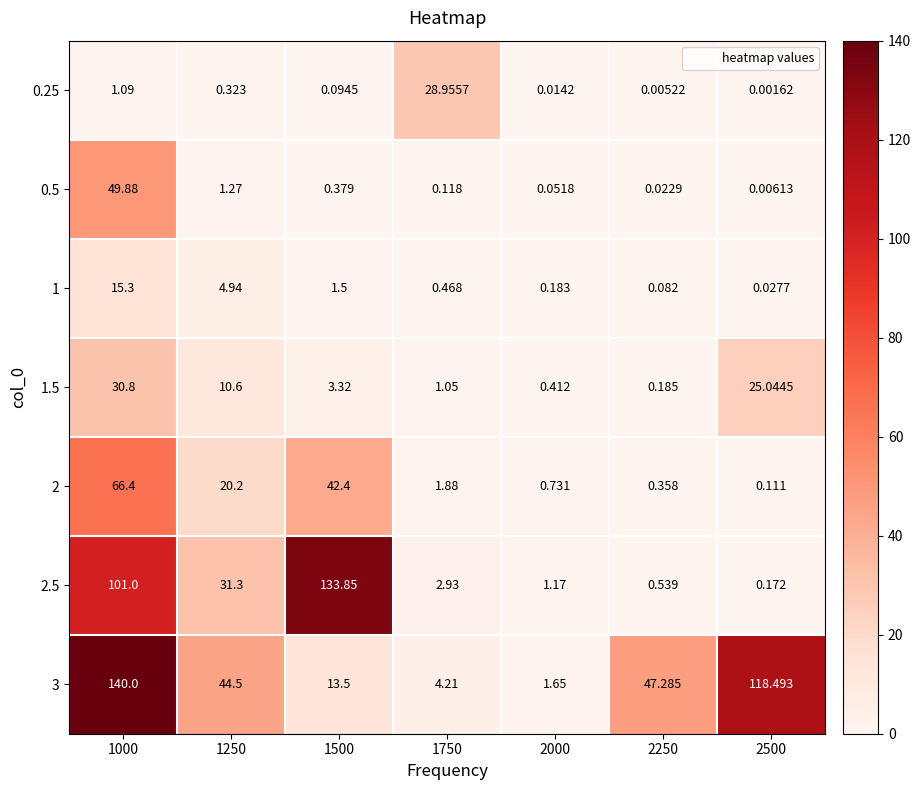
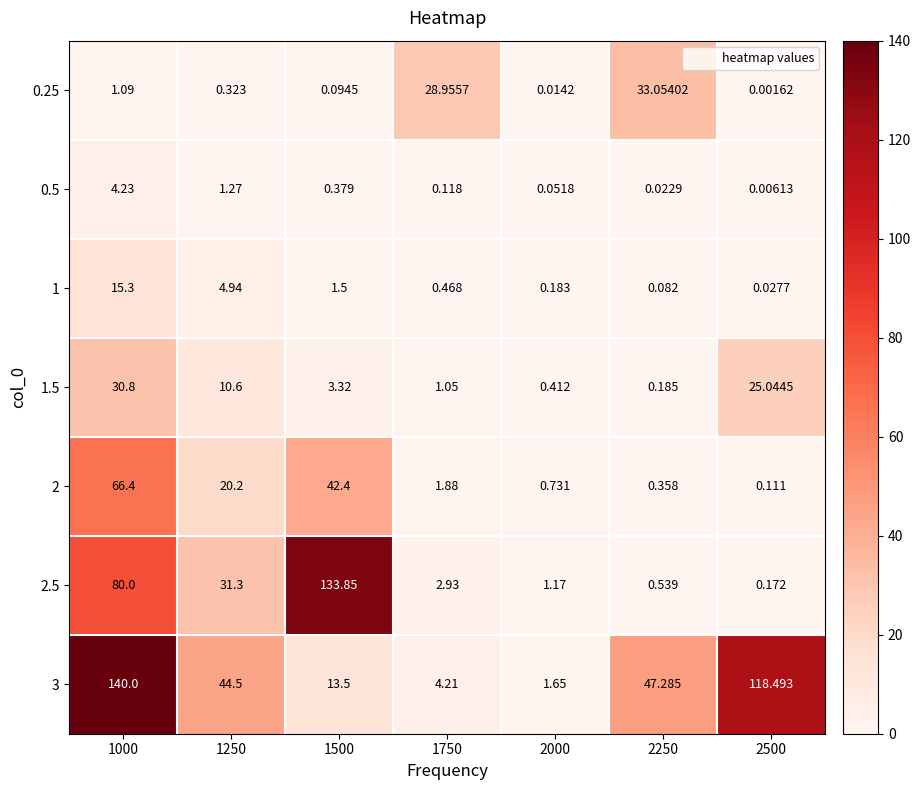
  {
    "0.25": {
      "1000": 1.09,
      "1250": 0.323,
      "1500": 0.0945,
      "1750": 28.9557,
      "2000": 0.0142,
-     "2250": 0.00522,
+     "2250": 33.05402,
      "2500": 0.00162
    },
    "0.5": {
-     "1000": 49.88,
+     "1000": 4.23,
      "1250": 1.27,
      "1500": 0.379,
      "1750": 0.118,
      "2000": 0.0518,
      "2250": 0.0229,
      "2500": 0.00613
    },
    "1": {
      "1000": 15.3,
      "1250": 4.94,
      "1500": 1.5,
      "1750": 0.468,
      "2000": 0.183,
      "2250": 0.082,
      "2500": 0.0277
    },
    "1.5": {
      "1000": 30.8,
      "1250": 10.6,
      "1500": 3.32,
      "1750": 1.05,
      "2000": 0.412,
      "2250": 0.185,
      "2500": 25.0445
    },
    "2": {
      "1000": 66.4,
      "1250": 20.2,
      "1500": 42.4,
      "1750": 1.88,
      "2000": 0.731,
      "2250": 0.358,
      "2500": 0.111
    },
    "2.5": {
-     "1000": 101.0,
+     "1000": 80.0,
      "1250": 31.3,
      "1500": 133.85,
      "1750": 2.93,
      "2000": 1.17,
      "2250": 0.539,
      "2500": 0.172
    },
    "3": {
      "1000": 140.0,
      "1250": 44.5,
      "1500": 13.5,
      "1750": 4.21,
      "2000": 1.65,
      "2250": 47.285,
      "2500": 118.493
    }
  }
